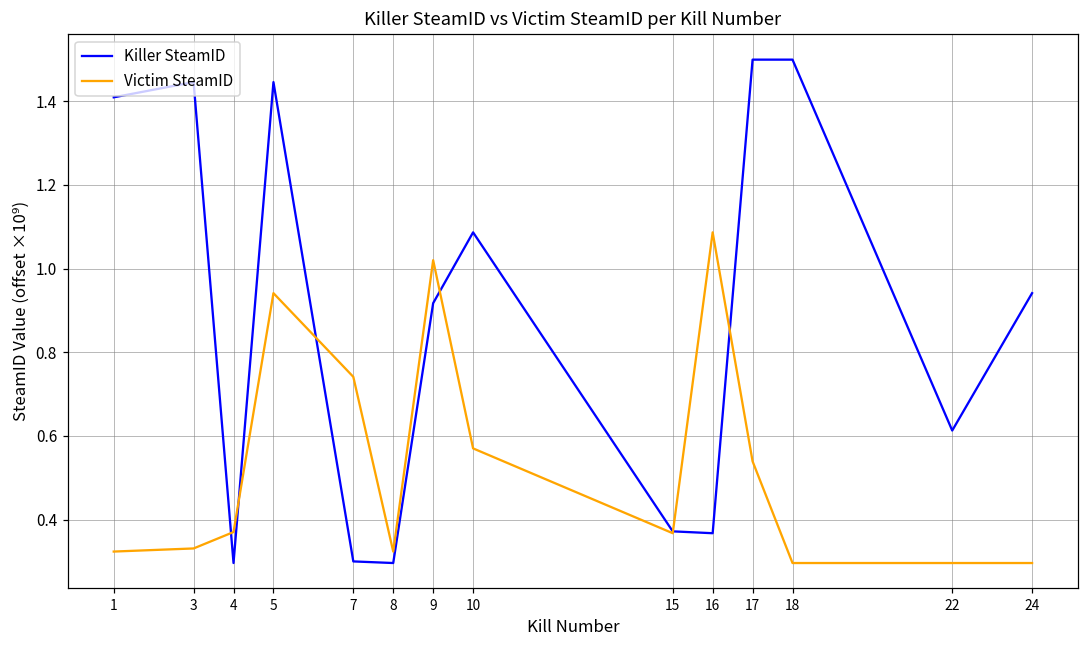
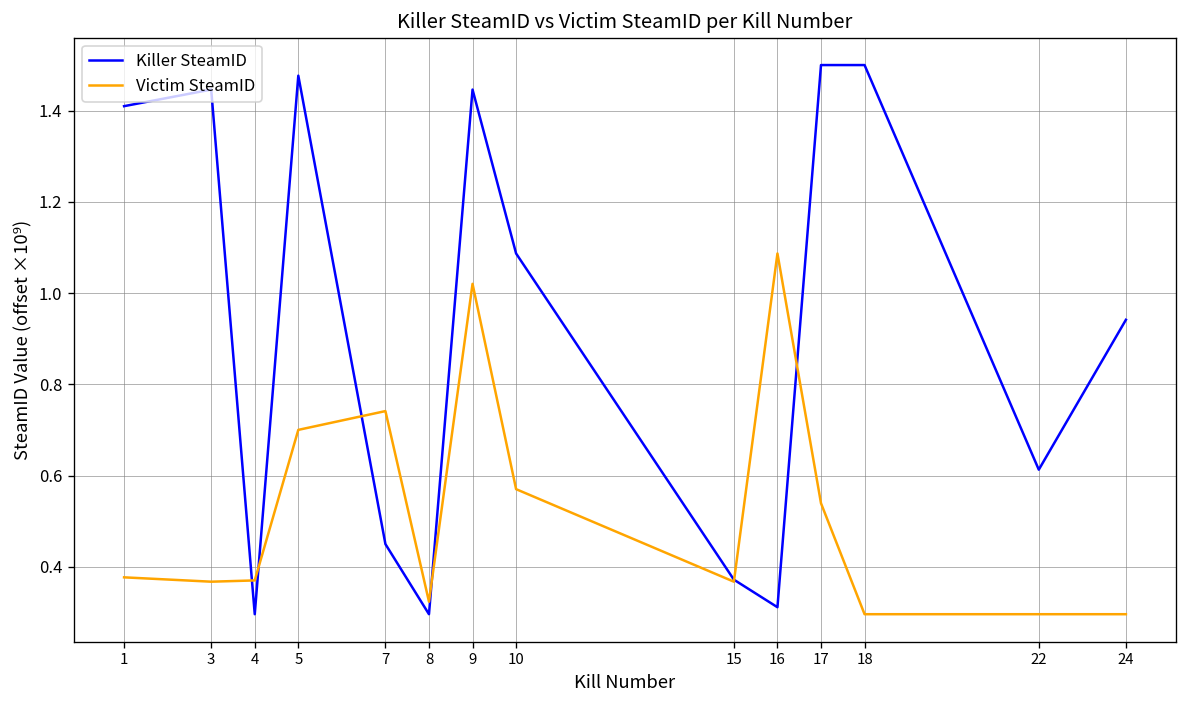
  {
    "Killer SteamID": {
      "1": 1.41,
      "4": 0.30,
-     "5": 1.45,
-     "7": 0.30,
+     "5": 1.48,
+     "7": 0.45,
      "8": 0.30,
-     "9": 0.92,
+     "9": 1.45,
      "10": 1.09,
-     "16": 0.37,
+     "16": 0.31,
      "17": 1.50,
      "18": 1.50,
      "22": 0.61,
      "24": 0.94
    },
    "Victim SteamID": {
-     "1": 0.32,
-     "3": 0.33,
+     "1": 0.38,
+     "3": 0.37,
      "4": 0.37,
-     "5": 0.94,
+     "5": 0.70,
      "7": 0.74,
      "8": 0.32,
      "9": 1.02,
      "10": 0.57,
      "16": 1.09,
      "17": 0.54,
      "18": 0.30,
      "22": 0.30,
      "24": 0.30
    }
  }
